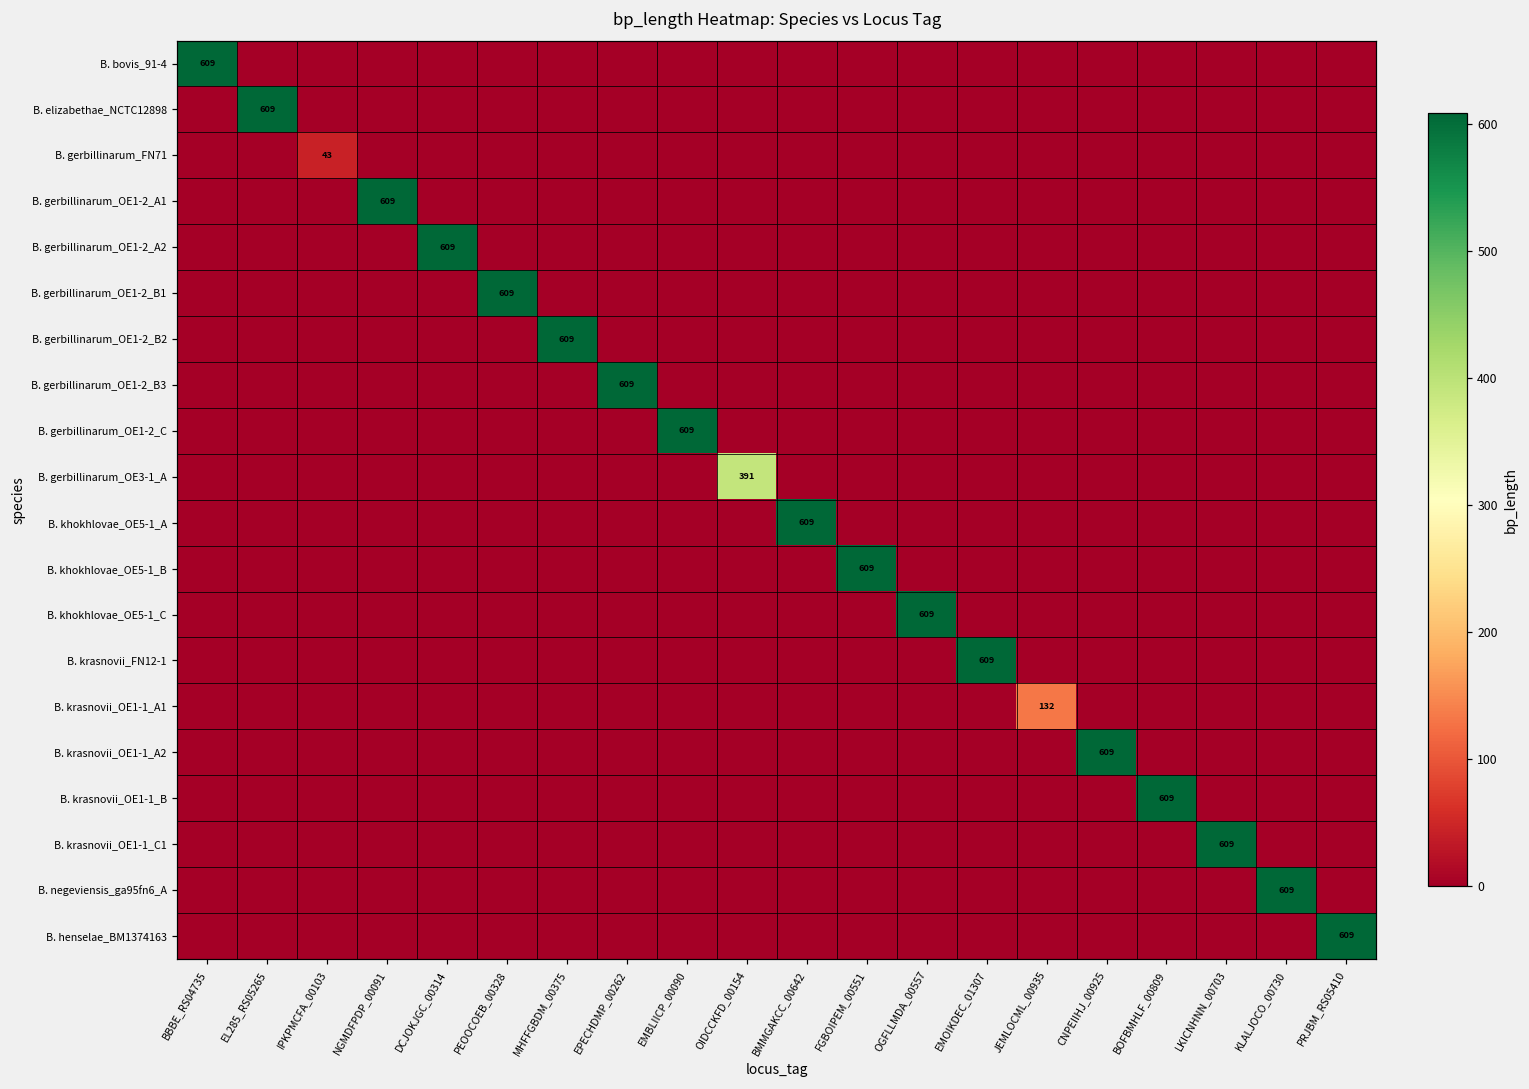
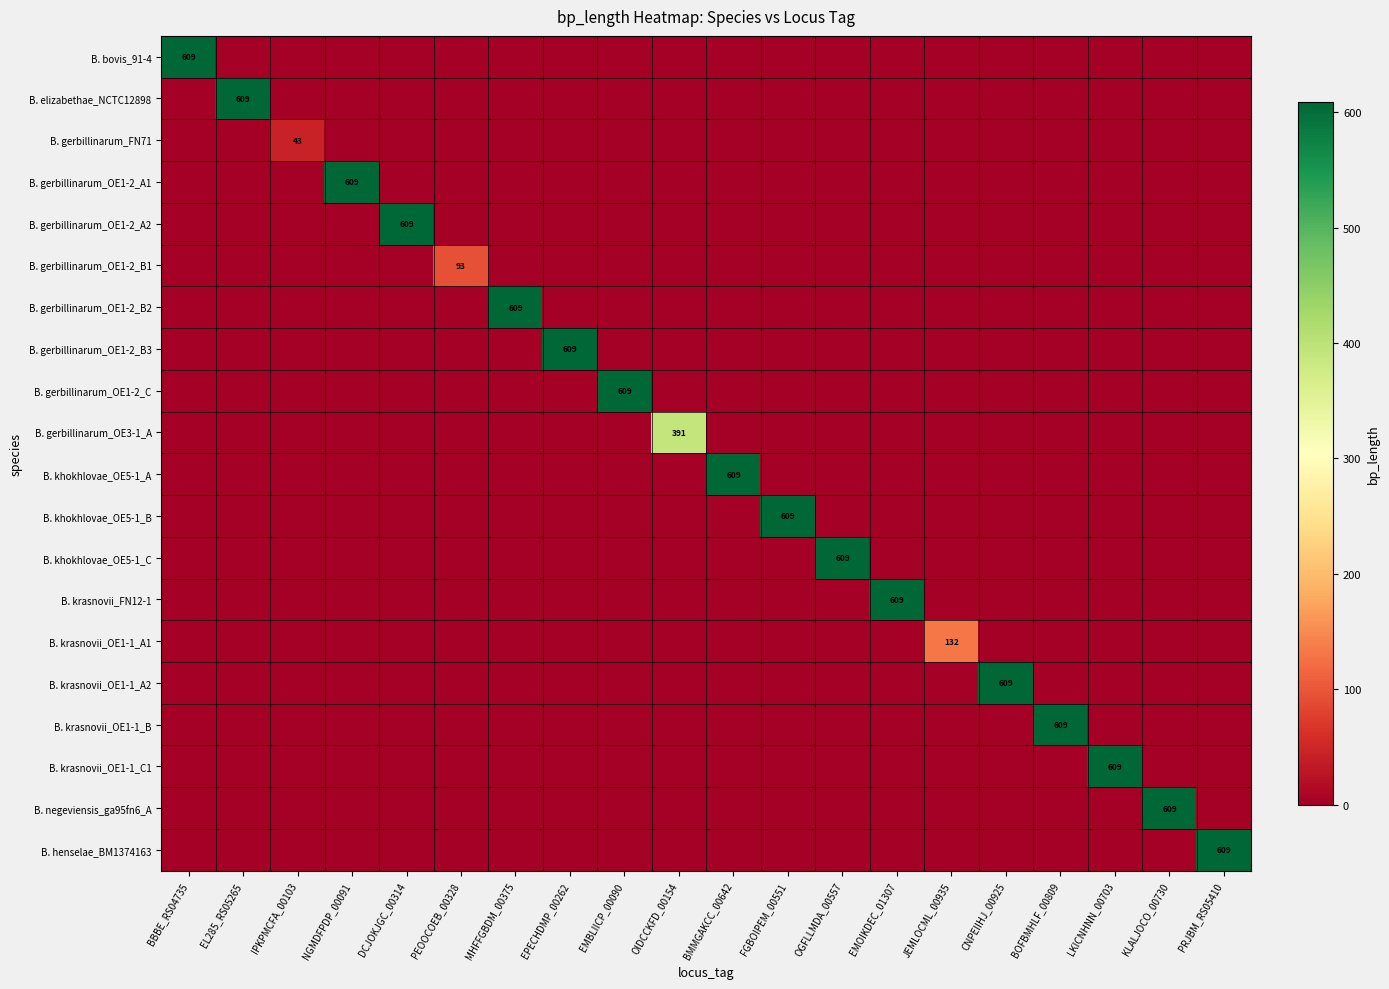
  {
    "B. bovis_91-4": {
      "BBBE_RS04735": 609
    },
    "B. elizabethae_NCTC12898": {
      "EL285_RS05265": 609
    },
    "B. gerbillinarum_FN71": {
      "IPKPMCFA_00103": 43
    },
    "B. gerbillinarum_OE1-2_A1": {
      "NGMDFPDP_00091": 609
    },
    "B. gerbillinarum_OE1-2_A2": {
      "DCJOKJGC_00314": 609
    },
    "B. gerbillinarum_OE1-2_B1": {
-     "PEOOCOEB_00328": 609
+     "PEOOCOEB_00328": 93
    },
    "B. gerbillinarum_OE1-2_B2": {
      "MHFFGBDM_00375": 609
    },
    "B. gerbillinarum_OE1-2_B3": {
      "EPECHDMP_00262": 609
    },
    "B. gerbillinarum_OE1-2_C": {
      "EMBLIICP_00090": 609
    },
    "B. gerbillinarum_OE3-1_A": {
      "OIDCCKFD_00154": 391
    },
    "B. khokhlovae_OE5-1_A": {
      "BMMGAKCC_00642": 609
    },
    "B. khokhlovae_OE5-1_B": {
      "FGBOIPEM_00551": 609
    },
    "B. khokhlovae_OE5-1_C": {
      "OGFLLMDA_00557": 609
    },
    "B. krasnovii_FN12-1": {
      "EMOIKDEC_01307": 609
    },
    "B. krasnovii_OE1-1_A1": {
      "JEMLOCML_00935": 132
    },
    "B. krasnovii_OE1-1_A2": {
      "CNPEIIHJ_00925": 609
    },
    "B. krasnovii_OE1-1_B": {
      "BOFBMHLF_00809": 609
    },
    "B. krasnovii_OE1-1_C1": {
      "LKICNHNN_00703": 609
    },
    "B. negeviensis_ga95fn6_A": {
      "KLALJOCO_00730": 609
    },
    "B. henselae_BM1374163": {
      "PRJBM_RS05410": 609
    }
  }
